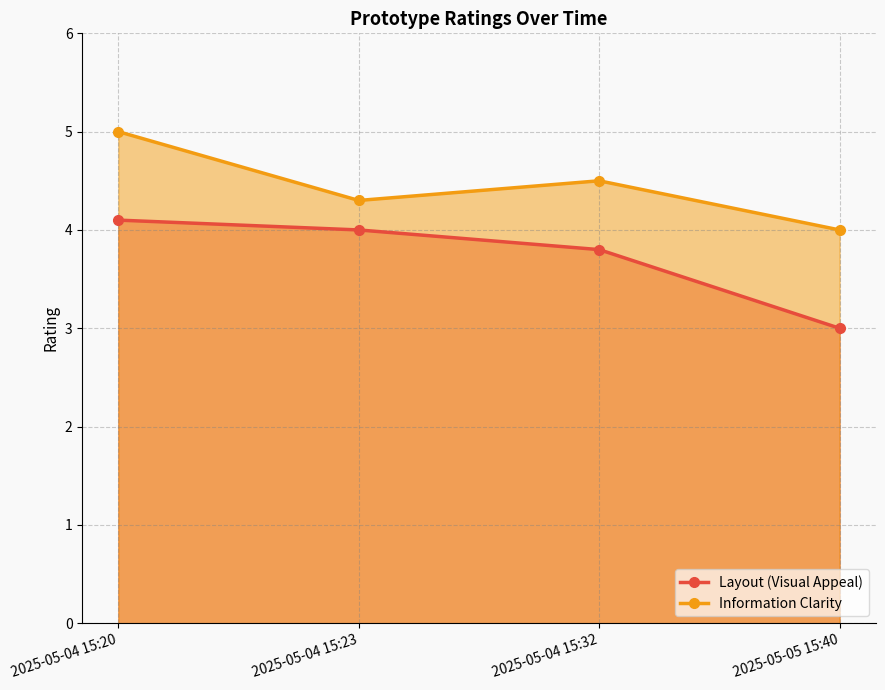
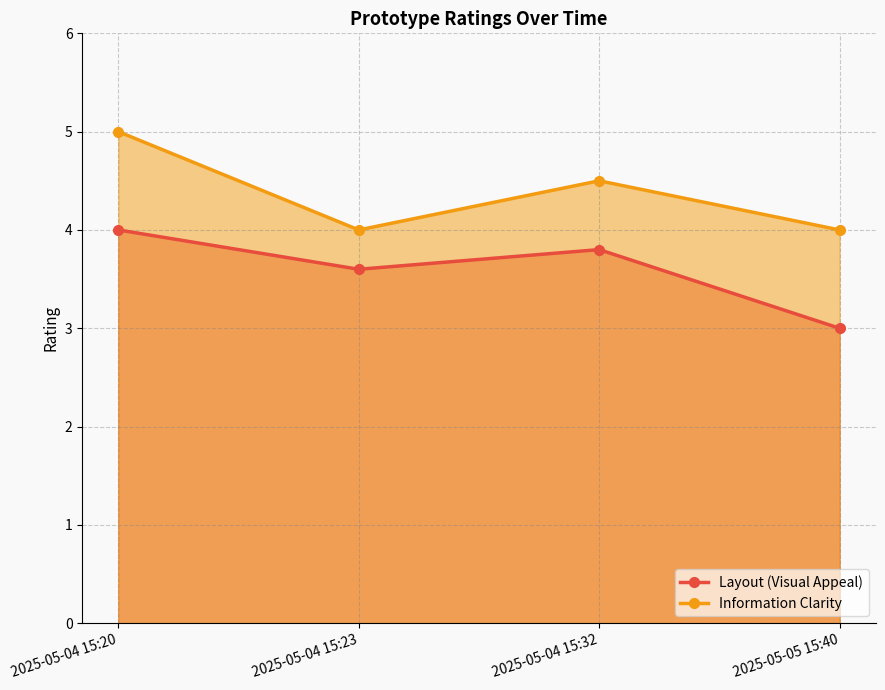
  {
    "Layout (Visual Appeal)": {
-     "2025-05-04 15:20": 4.1,
-     "2025-05-04 15:23": 4.0,
+     "2025-05-04 15:20": 4.0,
+     "2025-05-04 15:23": 3.6,
      "2025-05-04 15:32": 3.8,
      "2025-05-05 15:40": 3.0
    },
    "Information Clarity": {
      "2025-05-04 15:20": 5.0,
-     "2025-05-04 15:23": 4.3,
+     "2025-05-04 15:23": 4.0,
      "2025-05-04 15:32": 4.5,
      "2025-05-05 15:40": 4.0
    }
  }
